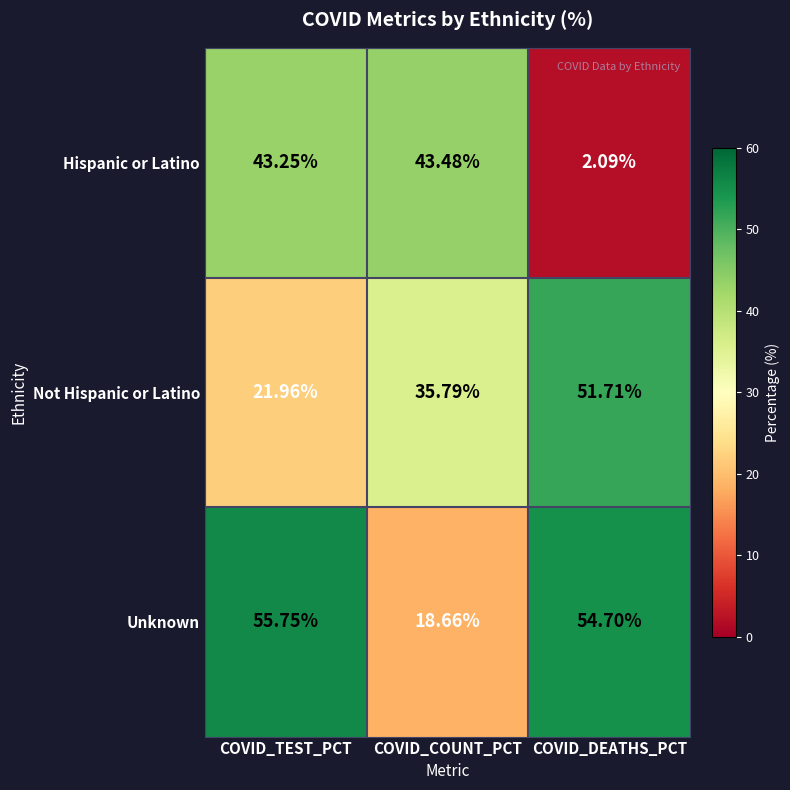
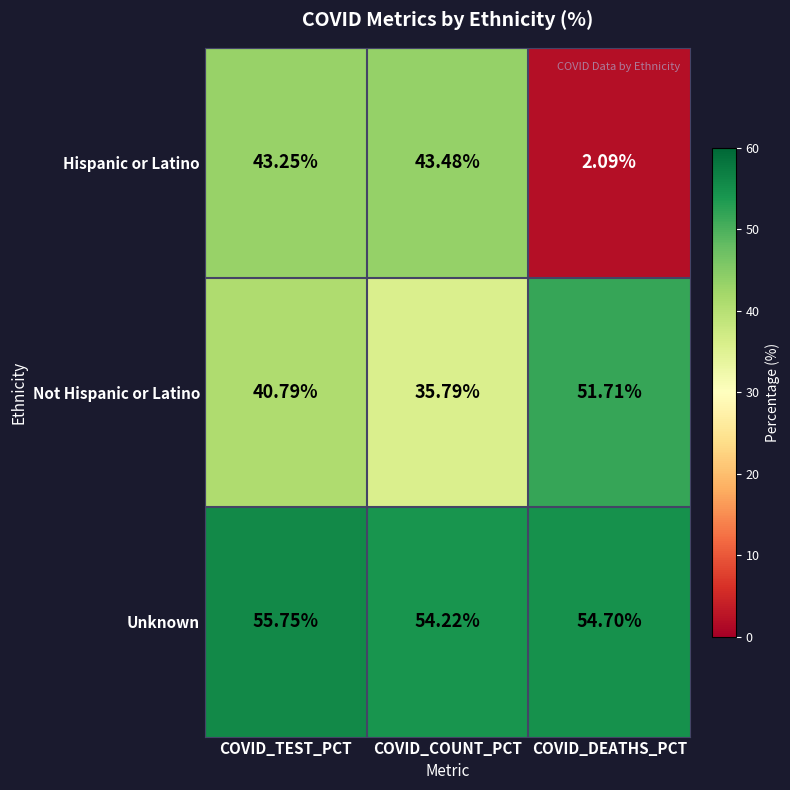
  {
    "Hispanic or Latino": {
      "COVID_TEST_PCT": "43.25%",
      "COVID_COUNT_PCT": "43.48%"
    },
    "Not Hispanic or Latino": {
-     "COVID_TEST_PCT": "21.96%",
+     "COVID_TEST_PCT": "40.79%",
      "COVID_COUNT_PCT": "35.79%",
      "COVID_DEATHS_PCT": "51.71%"
    },
    "Unknown": {
      "COVID_TEST_PCT": "55.75%",
-     "COVID_COUNT_PCT": "18.66%",
+     "COVID_COUNT_PCT": "54.22%",
      "COVID_DEATHS_PCT": "54.70%"
    }
  }
